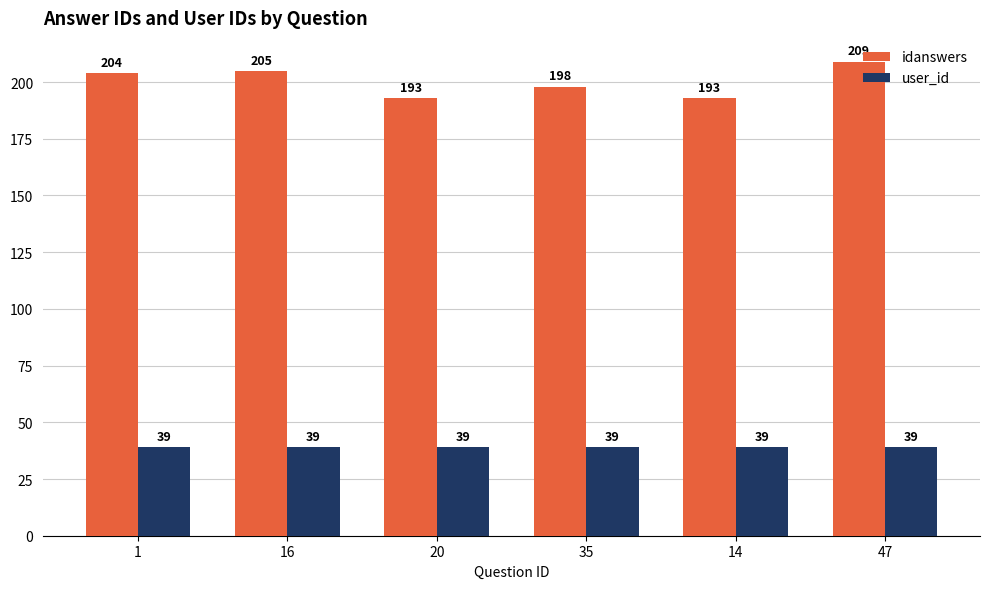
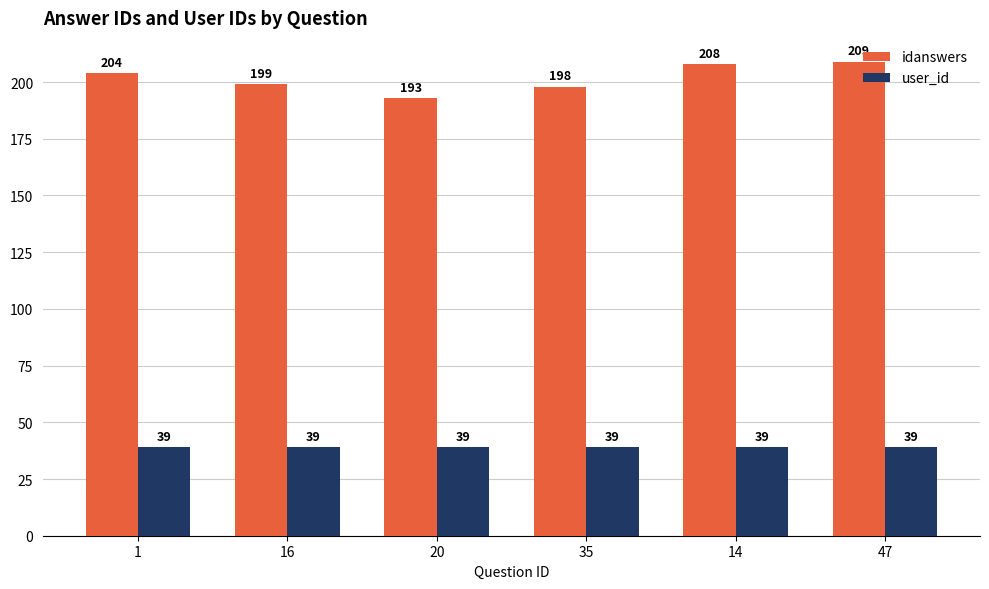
  {
    "idanswers": {
      "1": 204,
-     "16": 205,
+     "16": 199,
      "20": 193,
      "35": 198,
-     "14": 193,
+     "14": 208,
      "47": 209
    },
    "user_id": {
      "1": 39,
      "16": 39,
      "20": 39,
      "35": 39,
      "14": 39,
      "47": 39
    }
  }
